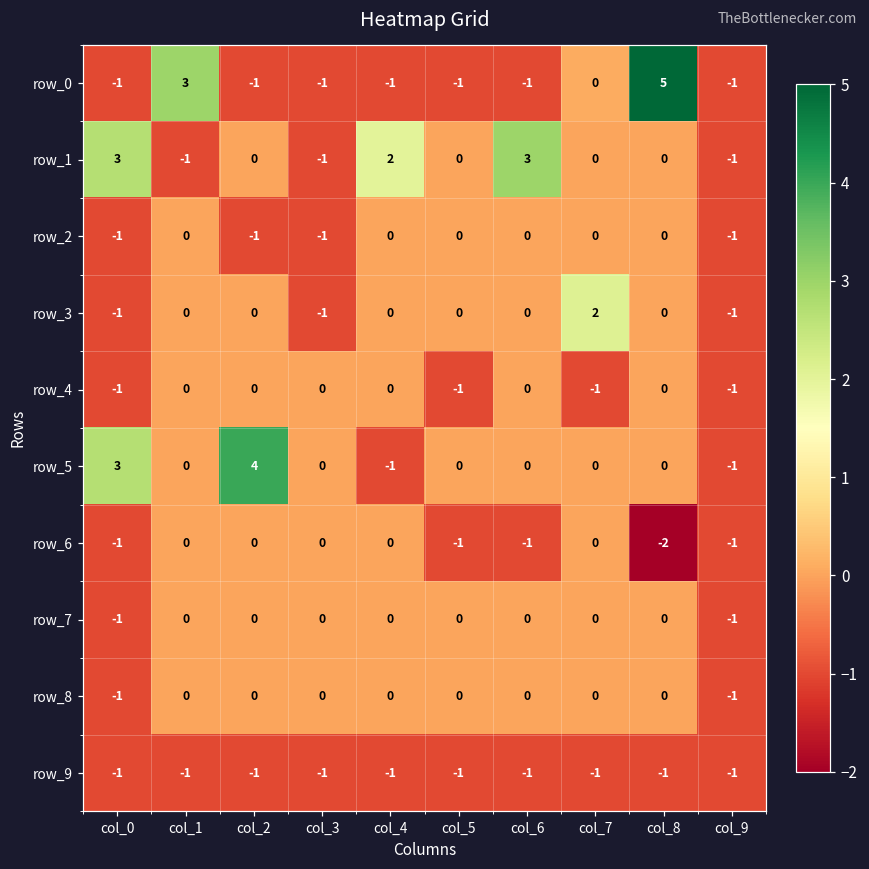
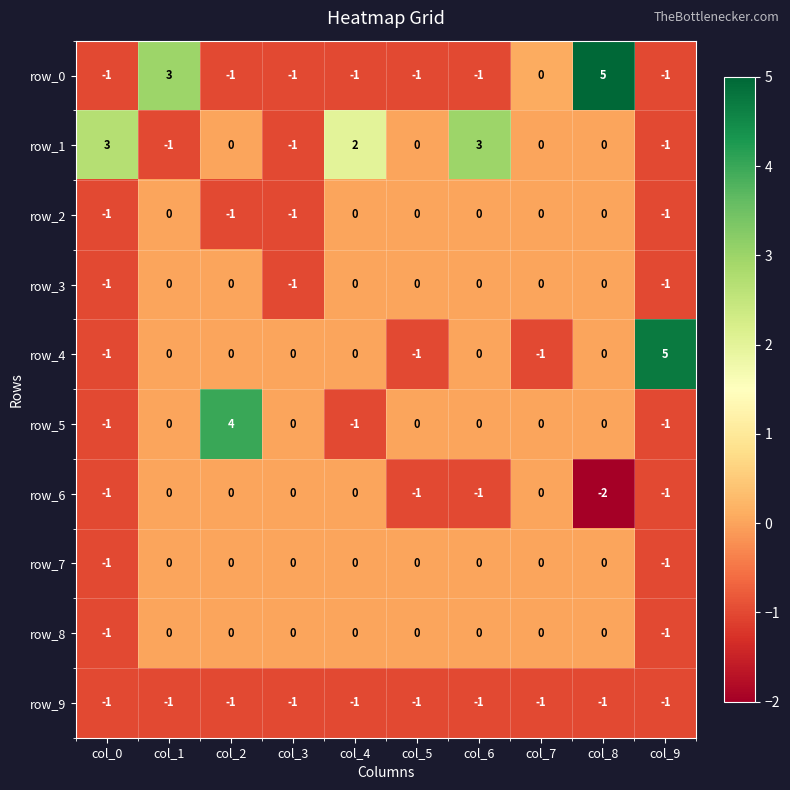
  {
    "row_0": {
      "col_0": -1,
      "col_1": 3,
      "col_2": -1,
      "col_3": -1,
      "col_4": -1,
      "col_5": -1,
      "col_6": -1,
      "col_7": 0,
      "col_8": 5,
      "col_9": -1
    },
    "row_1": {
      "col_0": 3,
      "col_1": -1,
      "col_2": 0,
      "col_3": -1,
      "col_4": 2,
      "col_5": 0,
      "col_6": 3,
      "col_7": 0,
      "col_8": 0,
      "col_9": -1
    },
    "row_2": {
      "col_0": -1,
      "col_1": 0,
      "col_2": -1,
      "col_3": -1,
      "col_4": 0,
      "col_5": 0,
      "col_6": 0,
      "col_7": 0,
      "col_8": 0,
      "col_9": -1
    },
    "row_3": {
      "col_0": -1,
      "col_1": 0,
      "col_2": 0,
      "col_3": -1,
      "col_4": 0,
      "col_5": 0,
      "col_6": 0,
-     "col_7": 2,
+     "col_7": 0,
      "col_8": 0,
      "col_9": -1
    },
    "row_4": {
      "col_0": -1,
      "col_1": 0,
      "col_2": 0,
      "col_3": 0,
      "col_4": 0,
      "col_5": -1,
      "col_6": 0,
      "col_7": -1,
      "col_8": 0,
-     "col_9": -1
+     "col_9": 5
    },
    "row_5": {
-     "col_0": 3,
+     "col_0": -1,
      "col_1": 0,
      "col_2": 4,
      "col_3": 0,
      "col_4": -1,
      "col_5": 0,
      "col_6": 0,
      "col_7": 0,
      "col_8": 0,
      "col_9": -1
    },
    "row_6": {
      "col_0": -1,
      "col_1": 0,
      "col_2": 0,
      "col_3": 0,
      "col_4": 0,
      "col_5": -1,
      "col_6": -1,
      "col_7": 0,
      "col_8": -2,
      "col_9": -1
    },
    "row_7": {
      "col_0": -1,
      "col_1": 0,
      "col_2": 0,
      "col_3": 0,
      "col_4": 0,
      "col_5": 0,
      "col_6": 0,
      "col_7": 0,
      "col_8": 0,
      "col_9": -1
    },
    "row_8": {
      "col_0": -1,
      "col_1": 0,
      "col_2": 0,
      "col_3": 0,
      "col_4": 0,
      "col_5": 0,
      "col_6": 0,
      "col_7": 0,
      "col_8": 0,
      "col_9": -1
    },
    "row_9": {
      "col_0": -1,
      "col_1": -1,
      "col_2": -1,
      "col_3": -1,
      "col_4": -1,
      "col_5": -1,
      "col_6": -1,
      "col_7": -1,
      "col_8": -1,
      "col_9": -1
    }
  }
